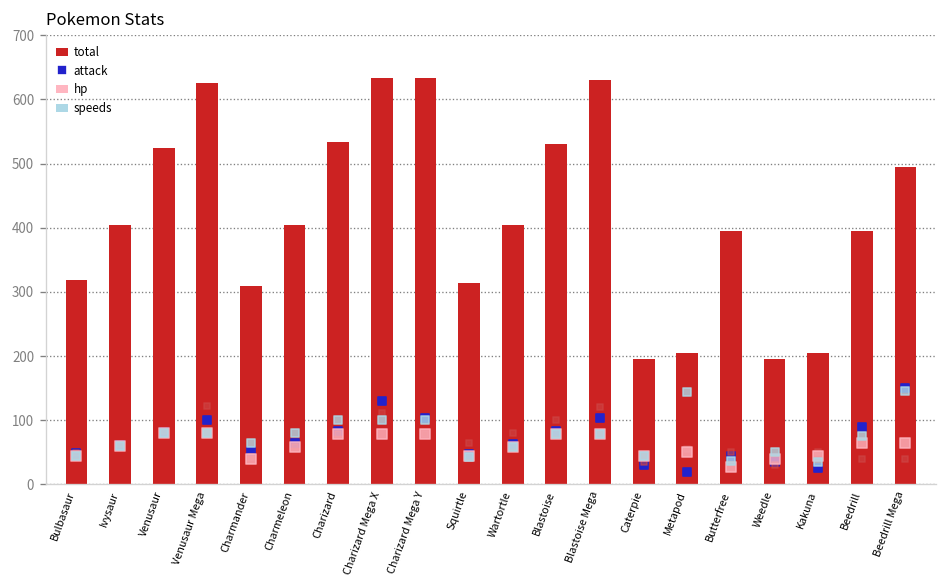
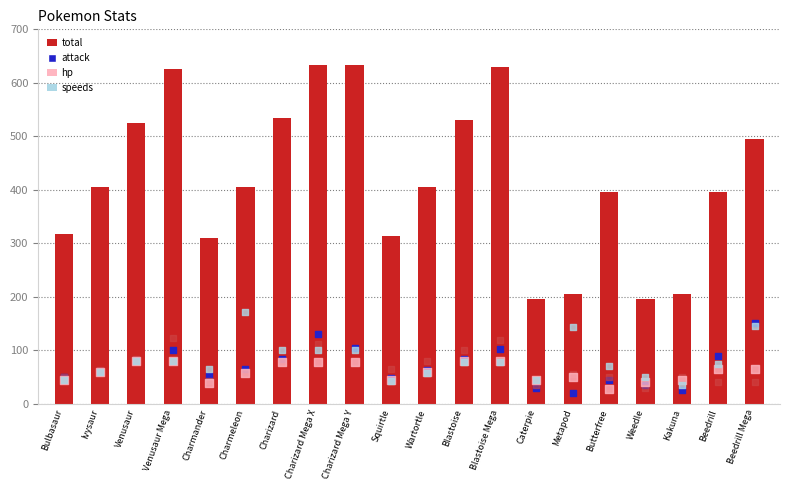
  {
    "speeds": {
-     "Charmeleon": 80,
-     "Butterfree": 40
+     "Charmeleon": 170,
+     "Butterfree": 70
    }
  }
